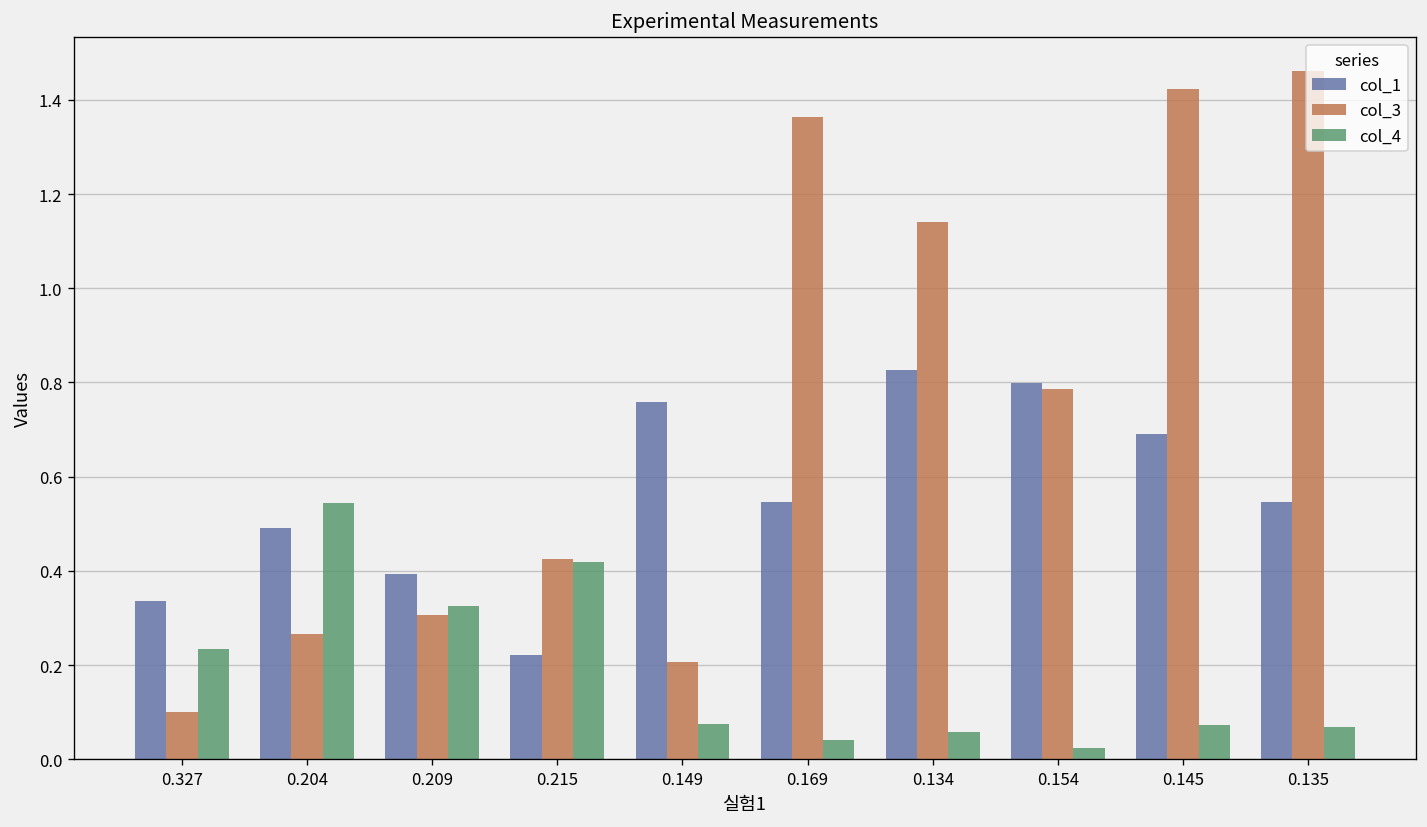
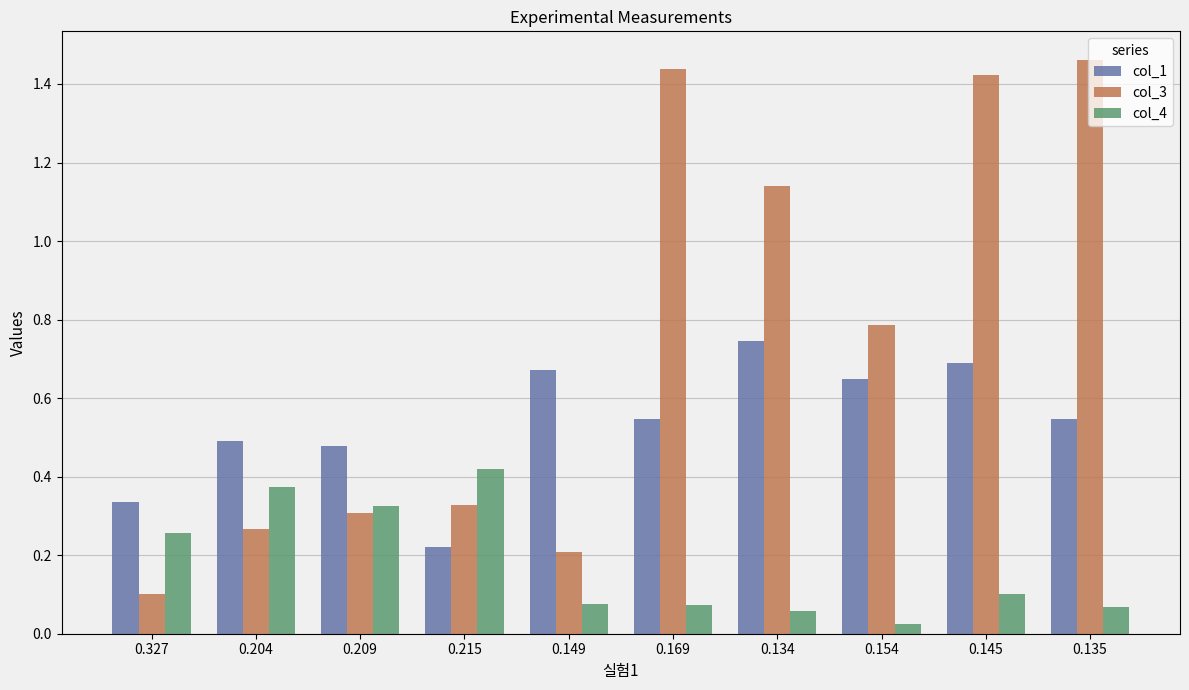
  {
    "col_1": {
      "0.327": 0.34,
      "0.204": 0.49,
-     "0.209": 0.39,
+     "0.209": 0.48,
      "0.215": 0.22,
-     "0.149": 0.76,
+     "0.149": 0.67,
      "0.169": 0.55,
-     "0.134": 0.83,
-     "0.154": 0.80,
+     "0.134": 0.75,
+     "0.154": 0.65,
      "0.145": 0.69,
      "0.135": 0.55
    },
    "col_3": {
      "0.327": 0.10,
      "0.204": 0.27,
      "0.209": 0.31,
-     "0.215": 0.43,
+     "0.215": 0.33,
      "0.149": 0.21,
-     "0.169": 1.36,
+     "0.169": 1.44,
      "0.134": 1.14,
      "0.154": 0.79,
      "0.145": 1.42
    },
    "col_4": {
-     "0.327": 0.23,
-     "0.204": 0.54,
+     "0.327": 0.26,
+     "0.204": 0.37,
      "0.209": 0.33,
      "0.215": 0.42,
      "0.149": 0.07,
-     "0.169": 0.04,
+     "0.169": 0.07,
      "0.134": 0.06,
      "0.154": 0.02,
-     "0.145": 0.07,
+     "0.145": 0.10,
      "0.135": 0.07
    }
  }
